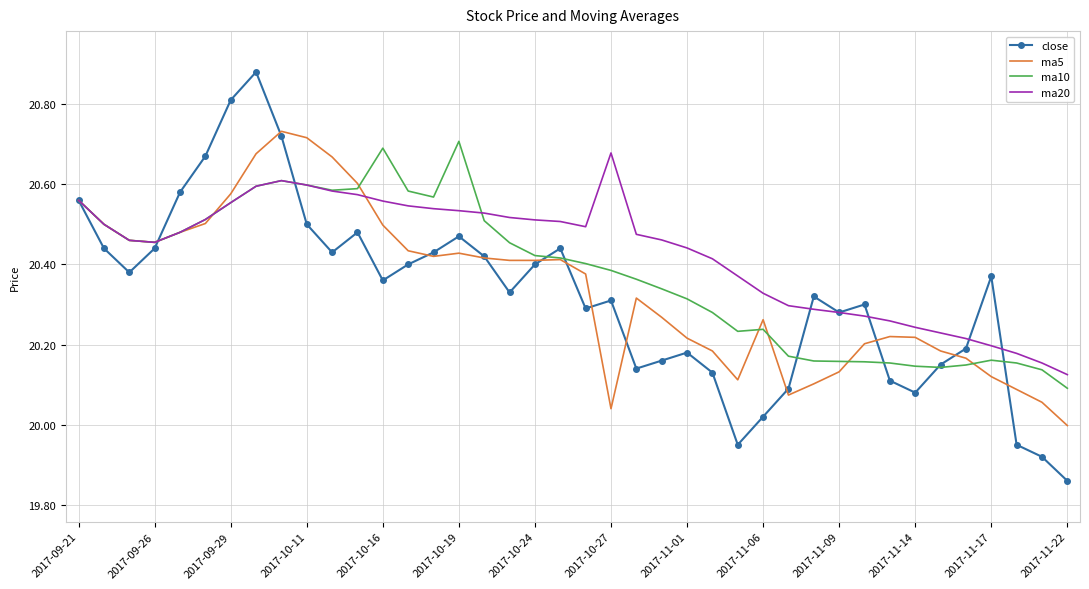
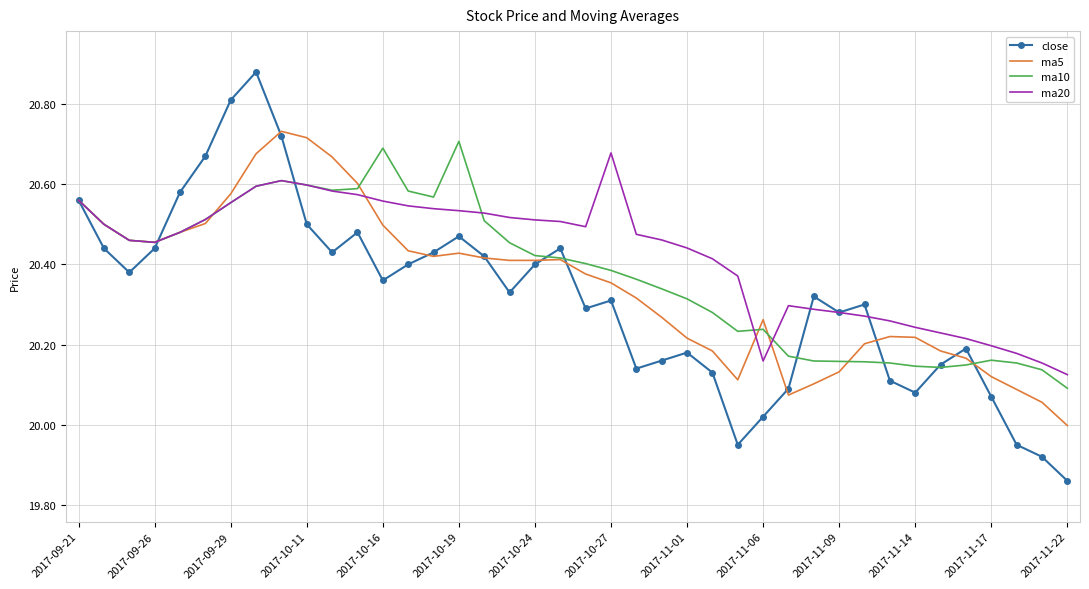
  {
    "close": {
      "2017-09-26": 20.44,
      "2017-09-29": 20.81,
      "2017-10-11": 20.50,
      "2017-10-16": 20.36,
      "2017-10-19": 20.47,
      "2017-10-24": 20.40,
      "2017-10-27": 20.31,
      "2017-11-01": 20.18,
      "2017-11-06": 20.02,
      "2017-11-14": 20.08,
-     "2017-11-17": 20.37,
+     "2017-11-17": 20.07,
      "2017-11-22": 19.86
    },
    "ma5": {
      "2017-09-29": 20.58,
      "2017-10-11": 20.72,
      "2017-10-16": 20.50,
      "2017-10-19": 20.43,
      "2017-10-24": 20.41,
-     "2017-10-27": 20.04,
+     "2017-10-27": 20.35,
      "2017-11-01": 20.22,
      "2017-11-06": 20.26,
      "2017-11-09": 20.13,
      "2017-11-14": 20.22,
      "2017-11-17": 20.12,
      "2017-11-22": 20.00
    },
    "ma10": {
      "2017-10-16": 20.69,
      "2017-10-19": 20.71,
      "2017-10-24": 20.42,
      "2017-10-27": 20.39,
      "2017-11-01": 20.31,
      "2017-11-06": 20.24,
      "2017-11-09": 20.16,
      "2017-11-14": 20.15,
      "2017-11-17": 20.16,
      "2017-11-22": 20.09
    },
    "ma20": {
      "2017-10-16": 20.56,
      "2017-10-19": 20.53,
      "2017-10-24": 20.51,
      "2017-10-27": 20.68,
      "2017-11-01": 20.44,
-     "2017-11-06": 20.33,
+     "2017-11-06": 20.16,
      "2017-11-14": 20.24,
      "2017-11-17": 20.20,
      "2017-11-22": 20.13
    }
  }
